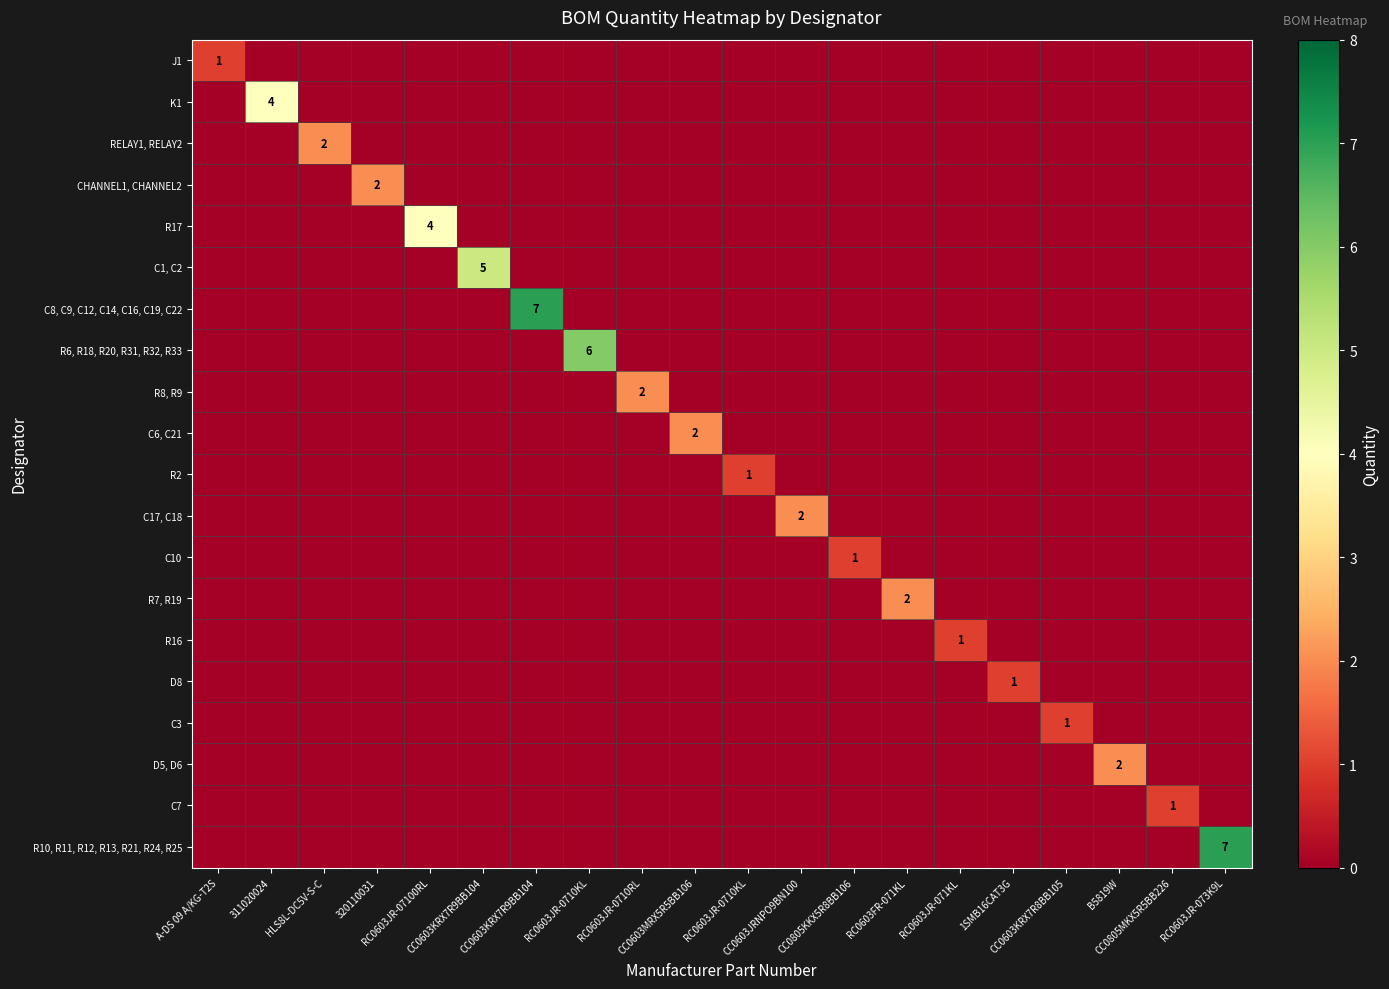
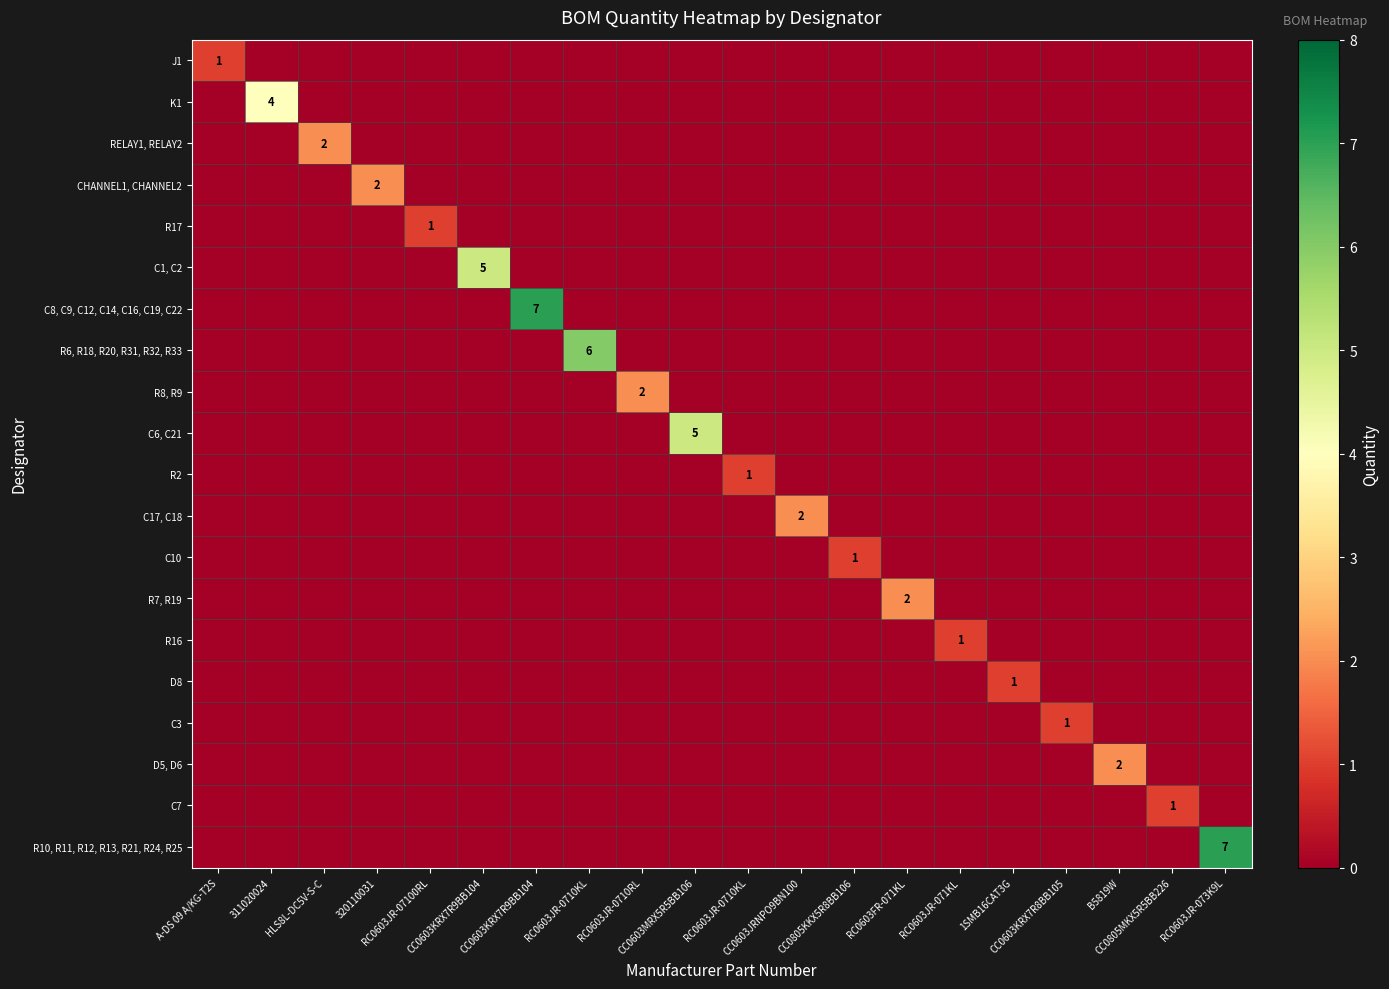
  {
    "J1": {
      "A-DS 09 A/KG-T2S": 1
    },
    "K1": {
      "311020024": 4
    },
    "RELAY1, RELAY2": {
      "HLS8L-DC5V-S-C": 2
    },
    "CHANNEL1, CHANNEL2": {
      "320110031": 2
    },
    "R17": {
-     "RC0603JR-07100RL": 4
+     "RC0603JR-07100RL": 1
    },
    "R8, R9": {
      "RC0603JR-0710RL": 2
    },
    "C6, C21": {
-     "CC0603MRX5R5BB106": 2
+     "CC0603MRX5R5BB106": 5
    },
    "C17, C18": {
      "CC0603JRNPO9BN100": 2
    },
    "C10": {
      "CC0805KKX5R8BB106": 1
    },
    "R7, R19": {
      "RC0603FR-071KL": 2
    },
    "R16": {
      "RC0603JR-071KL": 1
    },
    "D8": {
      "1SMB16CAT3G": 1
    },
    "C3": {
      "CC0603KRX7R8BB105": 1
    },
    "D5, D6": {
      "B5819W": 2
    },
    "C7": {
      "CC0805MKX5R5BB226": 1
    },
    "R10, R11, R12, R13, R21, R24, R25": {
      "RC0603JR-073K9L": 7
    }
  }
